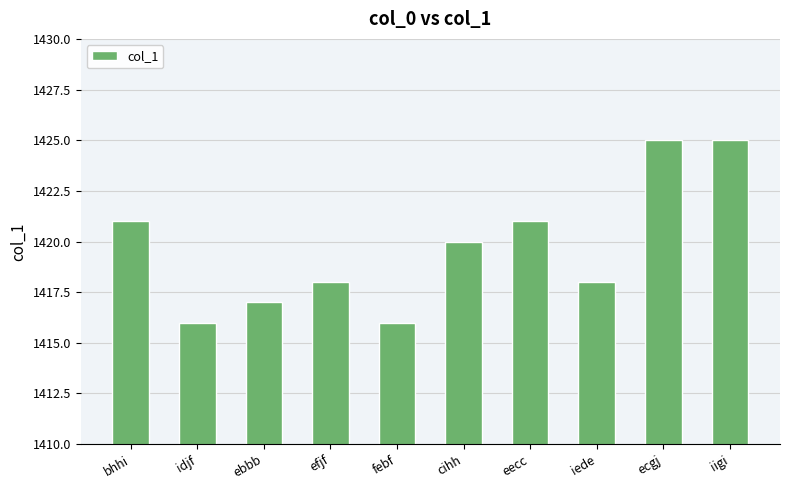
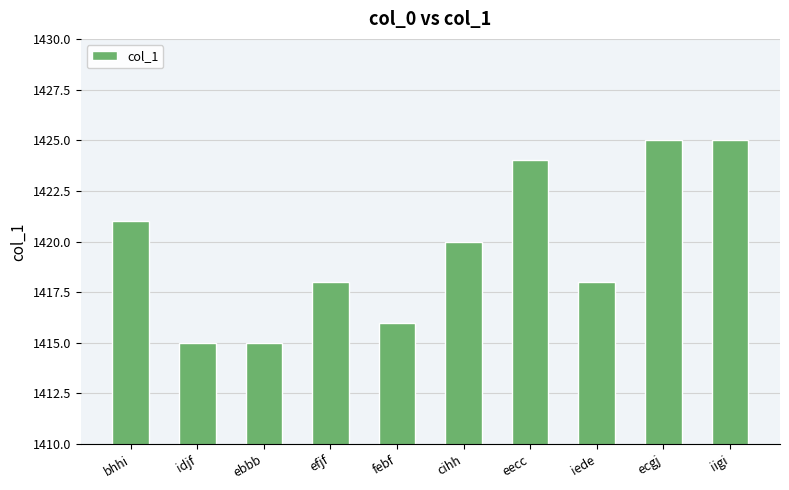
  {
    "bhhi": 1421,
-   "idjf": 1416,
-   "ebbb": 1417,
+   "idjf": 1415,
+   "ebbb": 1415,
    "efjf": 1418,
    "febf": 1416,
    "cihh": 1420,
-   "eecc": 1421,
+   "eecc": 1424,
    "iede": 1418,
    "ecgj": 1425,
    "iigi": 1425
  }
